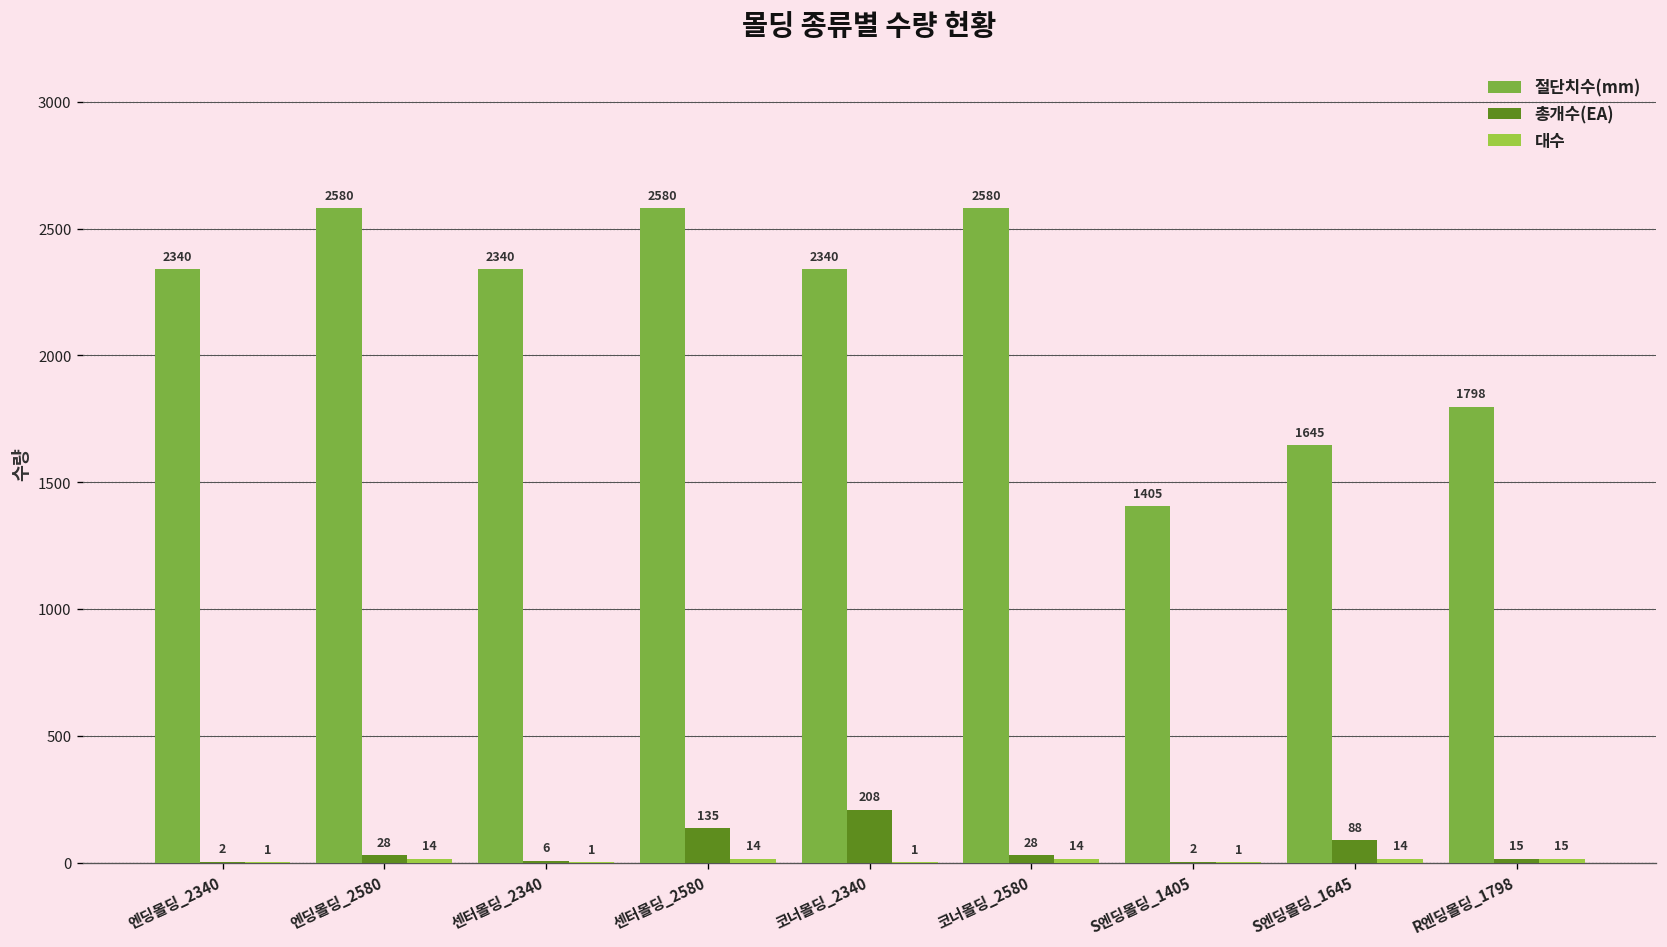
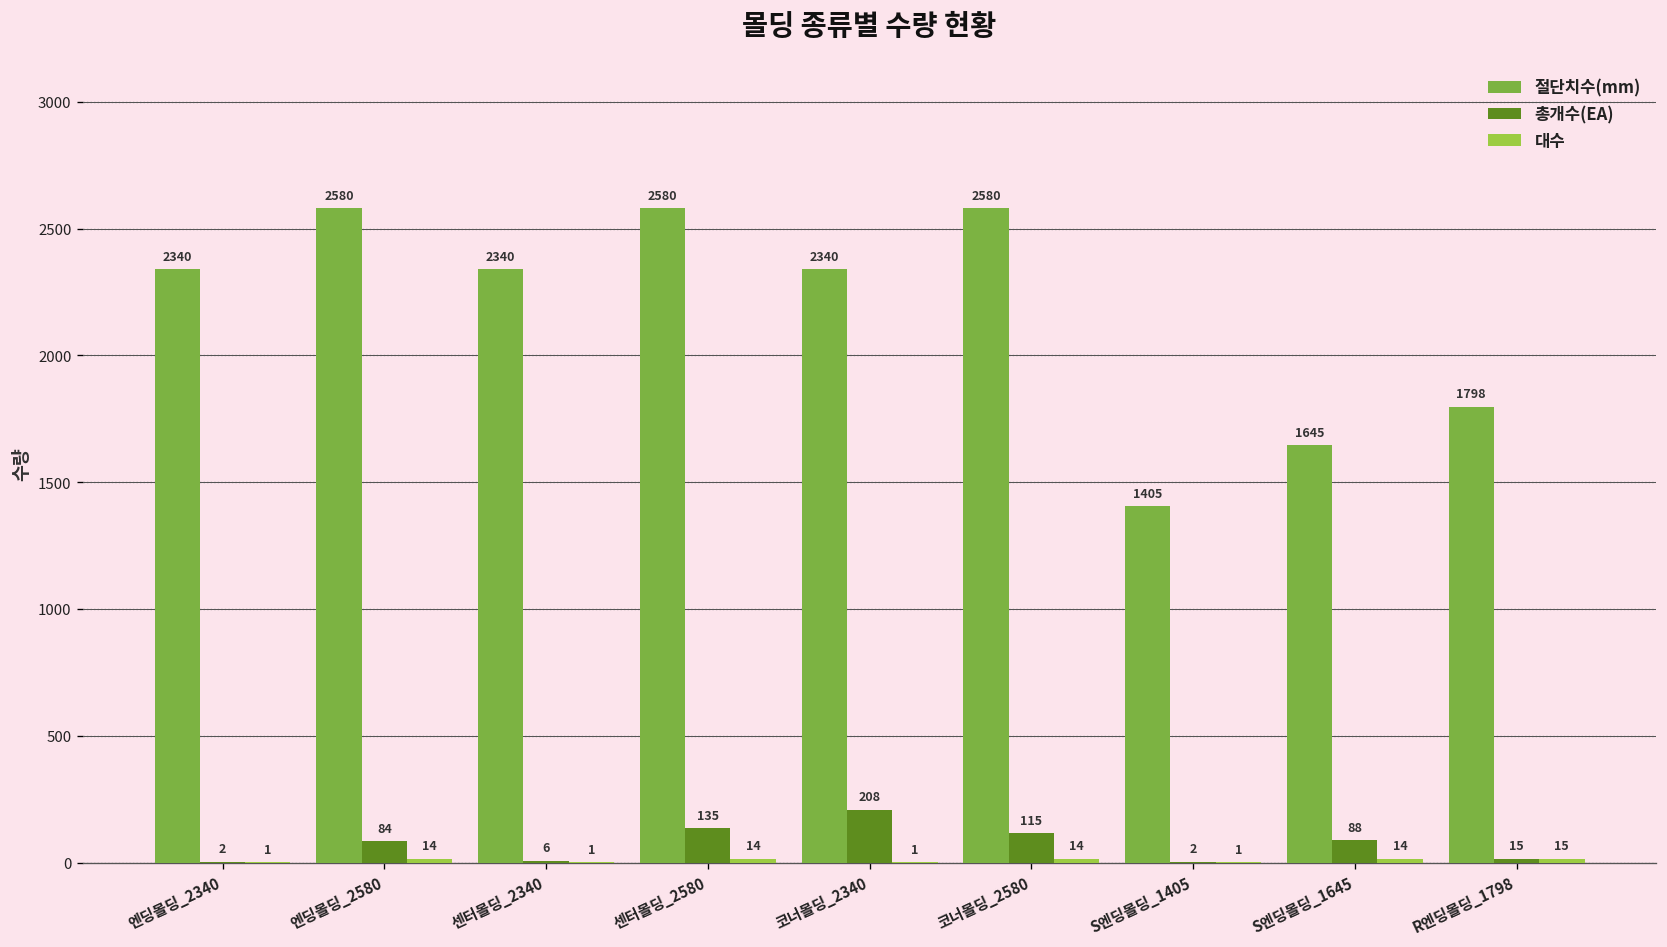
  {
    "총개수(EA)": {
      "엔딩몰딩_2340": 2,
-     "엔딩몰딩_2580": 28,
+     "엔딩몰딩_2580": 84,
      "센터몰딩_2340": 6,
      "센터몰딩_2580": 135,
      "코너몰딩_2340": 208,
-     "코너몰딩_2580": 28,
+     "코너몰딩_2580": 115,
      "S엔딩몰딩_1405": 2,
      "S엔딩몰딩_1645": 88,
      "R엔딩몰딩_1798": 15
    }
  }
